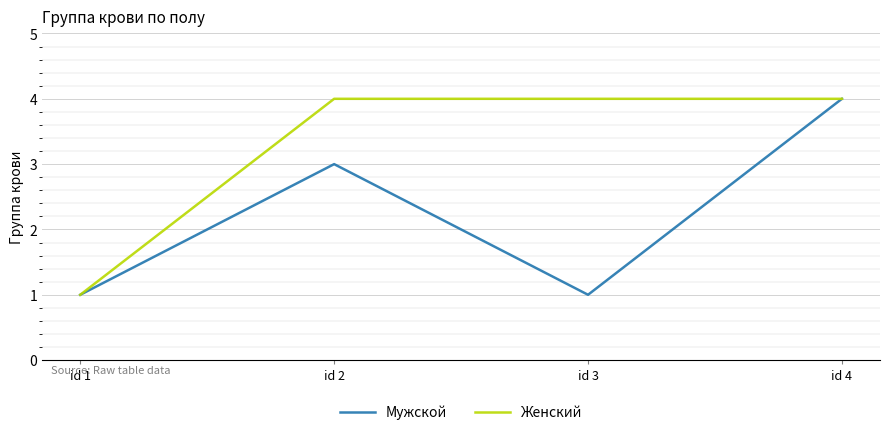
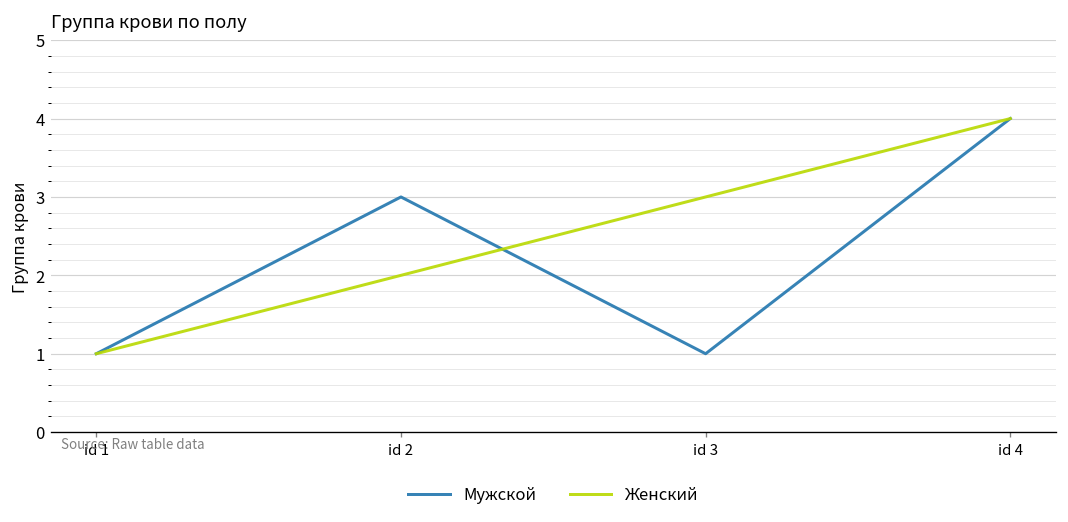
  {
    "Мужской": {
      "id 2": 3,
      "id 3": 1
    },
    "Женский": {
-     "id 2": 4,
-     "id 3": 4
+     "id 2": 2,
+     "id 3": 3
    }
  }
